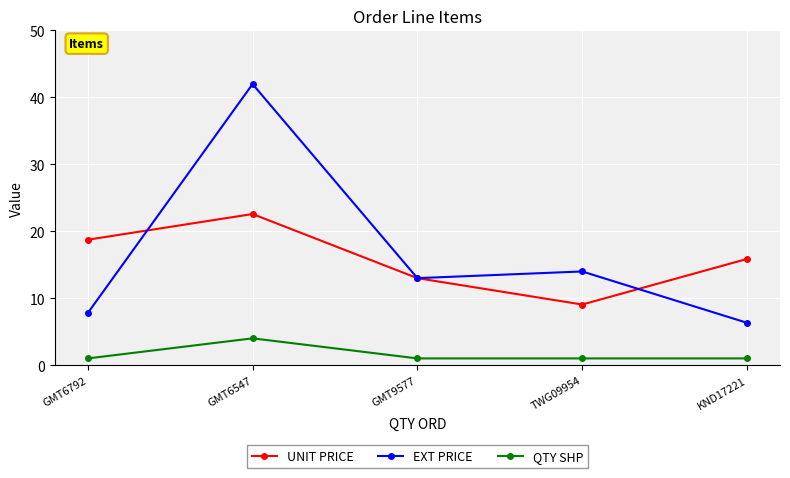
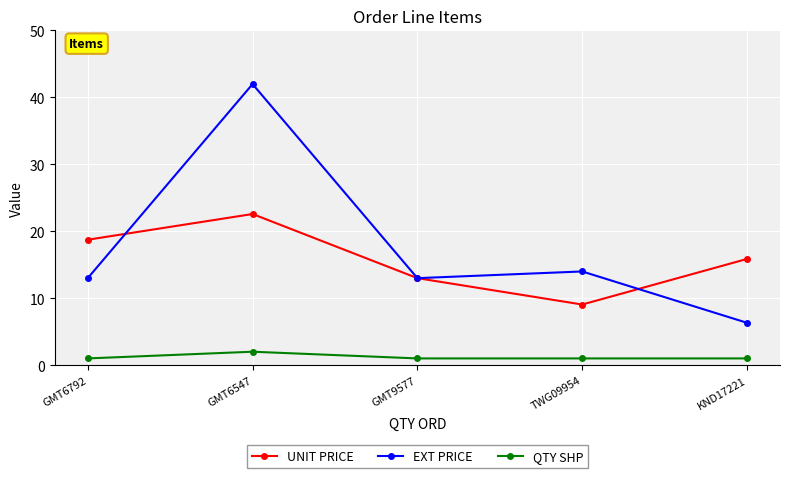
  {
    "UNIT PRICE": {
      "GMT6792": 19,
      "GMT6547": 23,
      "TWG09954": 9,
      "KND17221": 16
    },
    "EXT PRICE": {
-     "GMT6792": 8,
+     "GMT6792": 13,
      "GMT6547": 42,
      "TWG09954": 14,
      "KND17221": 6
    },
    "QTY SHP": {
      "GMT6792": 1,
-     "GMT6547": 4,
+     "GMT6547": 2,
      "GMT9577": 1,
      "TWG09954": 1,
      "KND17221": 1
    }
  }
